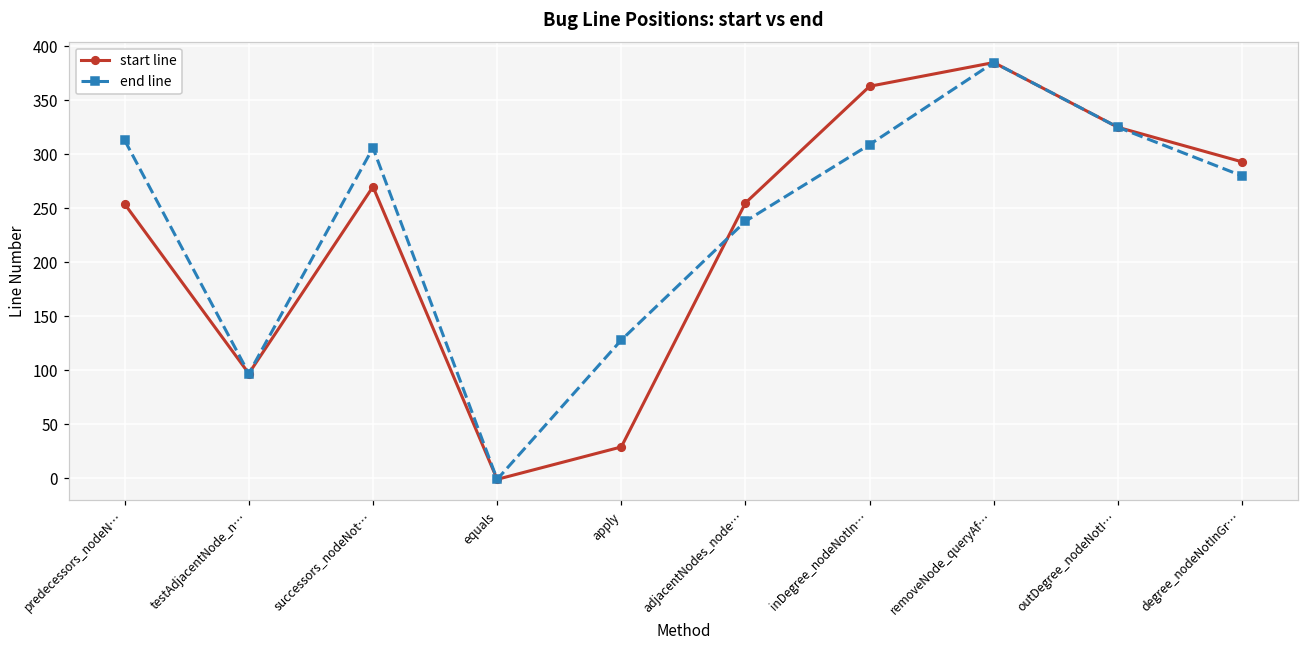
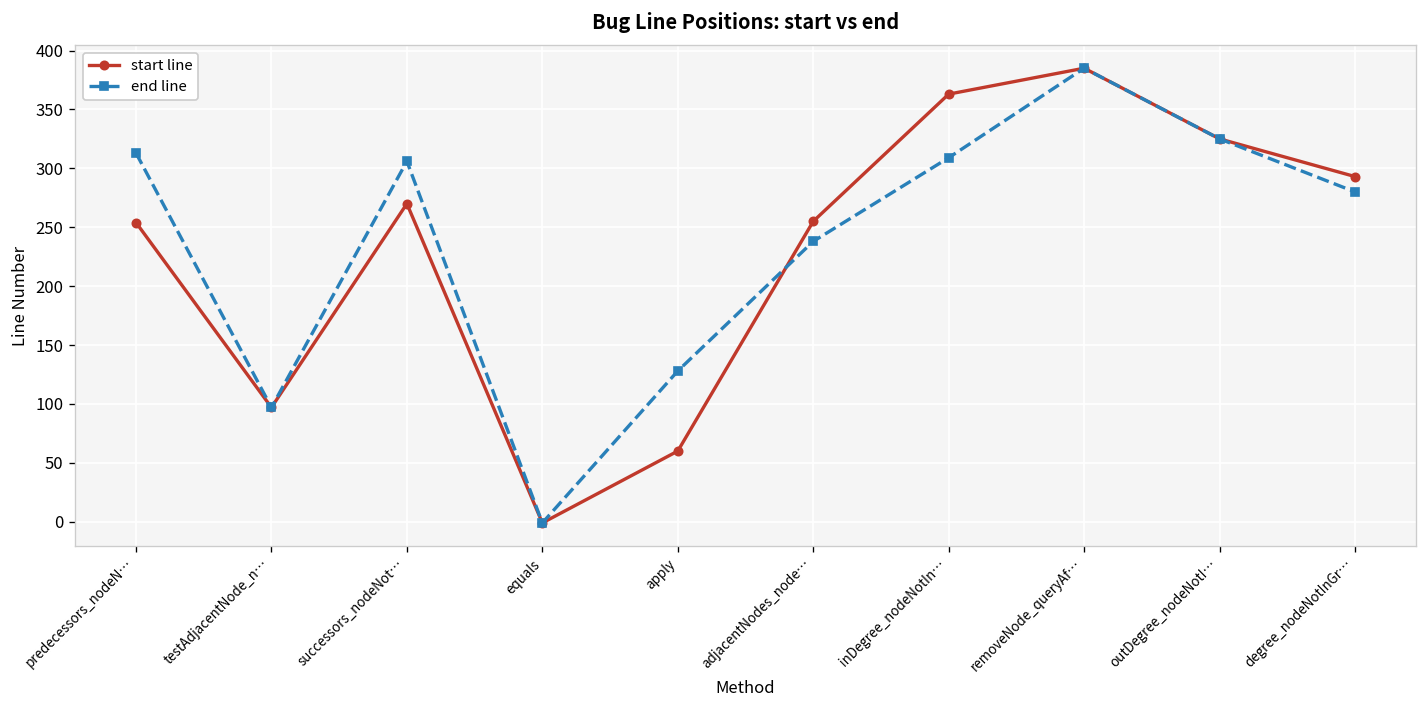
  {
    "start line": {
      "predecessors_nodeN…": 250,
      "successors_nodeNot…": 270,
-     "apply": 30,
+     "apply": 60,
      "adjacentNodes_node…": 260,
      "inDegree_nodeNotIn…": 360,
      "degree_nodeNotInGr…": 290
    },
    "end line": {
      "predecessors_nodeN…": 310,
      "successors_nodeNot…": 310,
      "apply": 130,
      "adjacentNodes_node…": 240,
      "inDegree_nodeNotIn…": 310,
      "degree_nodeNotInGr…": 280
    }
  }
